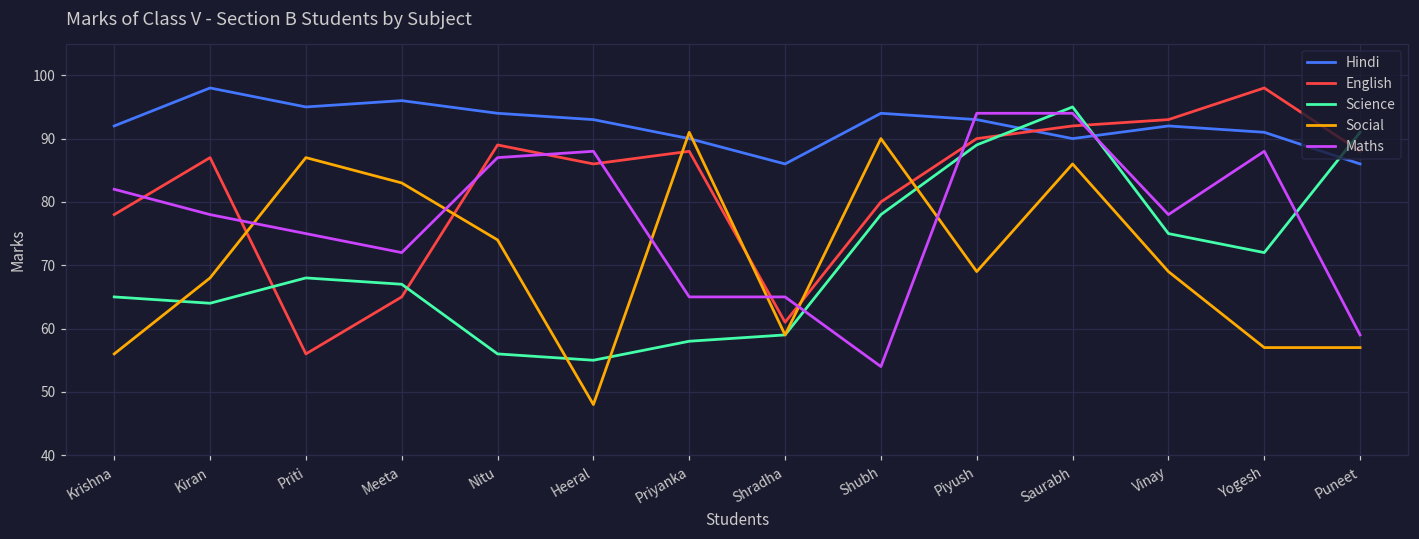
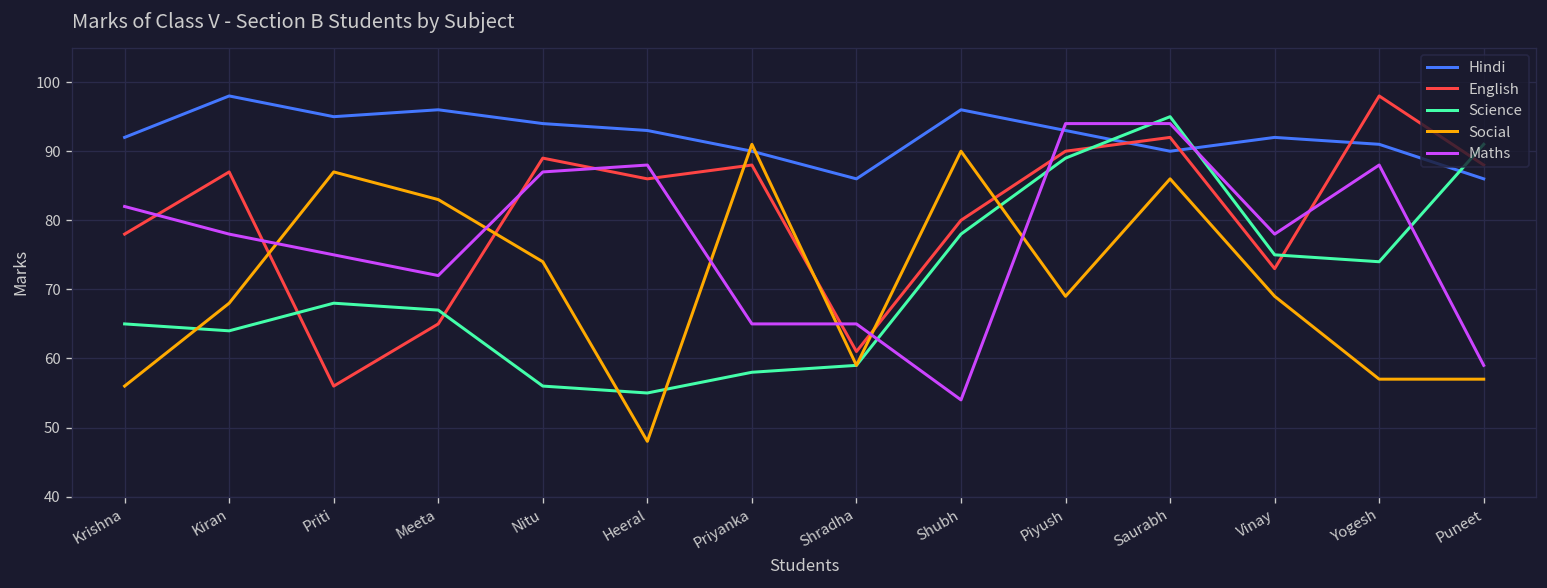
  {
    "Hindi": {
      "Krishna": 92,
      "Kiran": 98,
      "Priti": 95,
      "Meeta": 96,
      "Nitu": 94,
      "Heeral": 93,
      "Priyanka": 90,
      "Shradha": 86,
-     "Shubh": 94,
+     "Shubh": 96,
      "Piyush": 93,
      "Saurabh": 90,
      "Vinay": 92,
      "Yogesh": 91,
      "Puneet": 86
    },
    "English": {
      "Krishna": 78,
      "Kiran": 87,
      "Priti": 56,
      "Meeta": 65,
      "Nitu": 89,
      "Heeral": 86,
      "Priyanka": 88,
      "Shradha": 61,
      "Shubh": 80,
      "Piyush": 90,
      "Saurabh": 92,
-     "Vinay": 93,
+     "Vinay": 73,
      "Yogesh": 98
    },
    "Science": {
      "Krishna": 65,
      "Kiran": 64,
      "Priti": 68,
      "Meeta": 67,
      "Nitu": 56,
      "Heeral": 55,
      "Priyanka": 58,
      "Shubh": 78,
      "Piyush": 89,
      "Saurabh": 95,
      "Vinay": 75,
-     "Yogesh": 72
+     "Yogesh": 74
    },
    "Social": {
      "Krishna": 56,
      "Kiran": 68,
      "Priti": 87,
      "Meeta": 83,
      "Nitu": 74,
      "Heeral": 48,
      "Priyanka": 91,
      "Shubh": 90,
      "Piyush": 69,
      "Saurabh": 86,
      "Vinay": 69,
      "Yogesh": 57,
      "Puneet": 57
    },
    "Maths": {
      "Krishna": 82,
      "Kiran": 78,
      "Priti": 75,
      "Meeta": 72,
      "Nitu": 87,
      "Heeral": 88,
      "Priyanka": 65,
      "Shradha": 65,
      "Shubh": 54,
      "Piyush": 94,
      "Saurabh": 94,
      "Vinay": 78,
      "Yogesh": 88,
      "Puneet": 59
    }
  }
